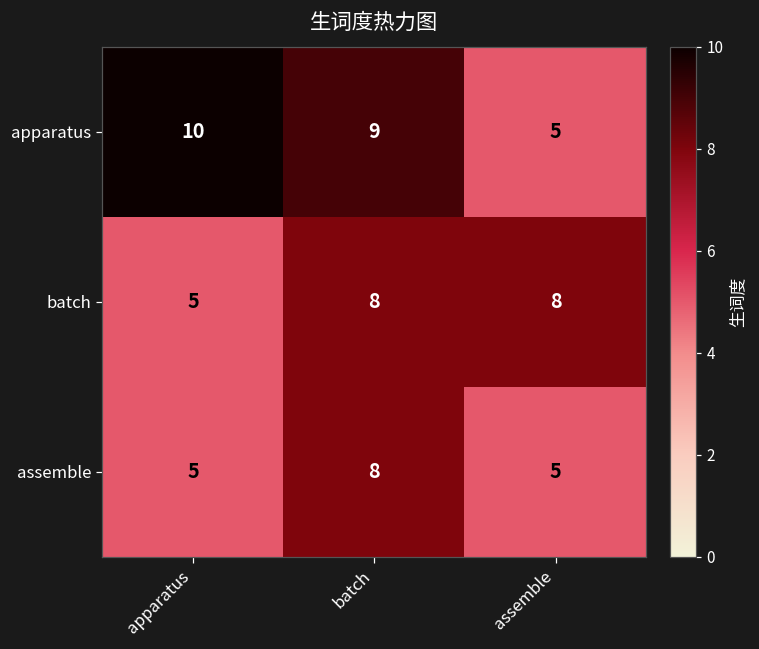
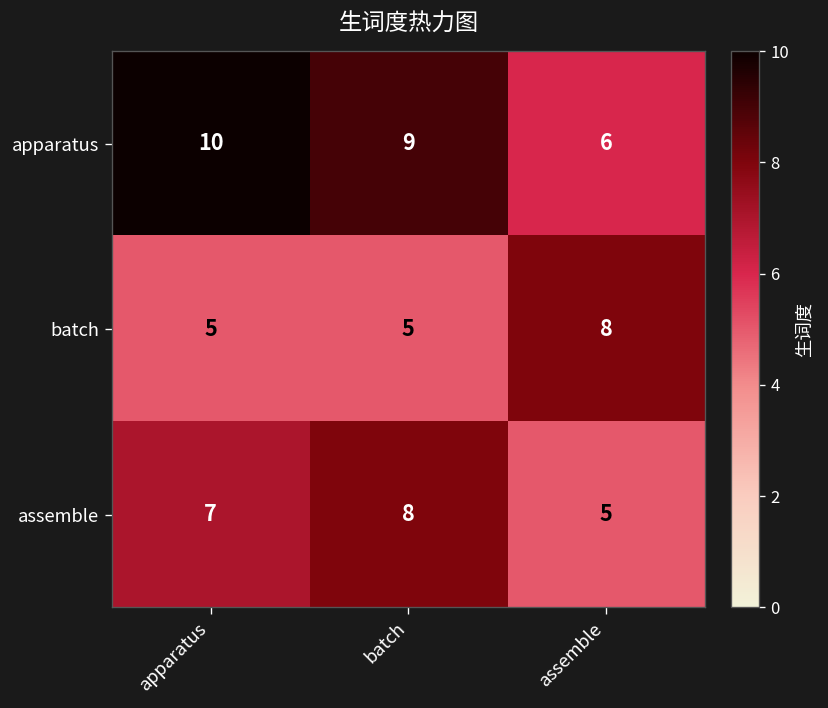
  {
    "apparatus": {
      "apparatus": 10,
      "batch": 9,
-     "assemble": 5
+     "assemble": 6
    },
    "batch": {
      "apparatus": 5,
-     "batch": 8,
+     "batch": 5,
      "assemble": 8
    },
    "assemble": {
-     "apparatus": 5,
+     "apparatus": 7,
      "batch": 8,
      "assemble": 5
    }
  }
